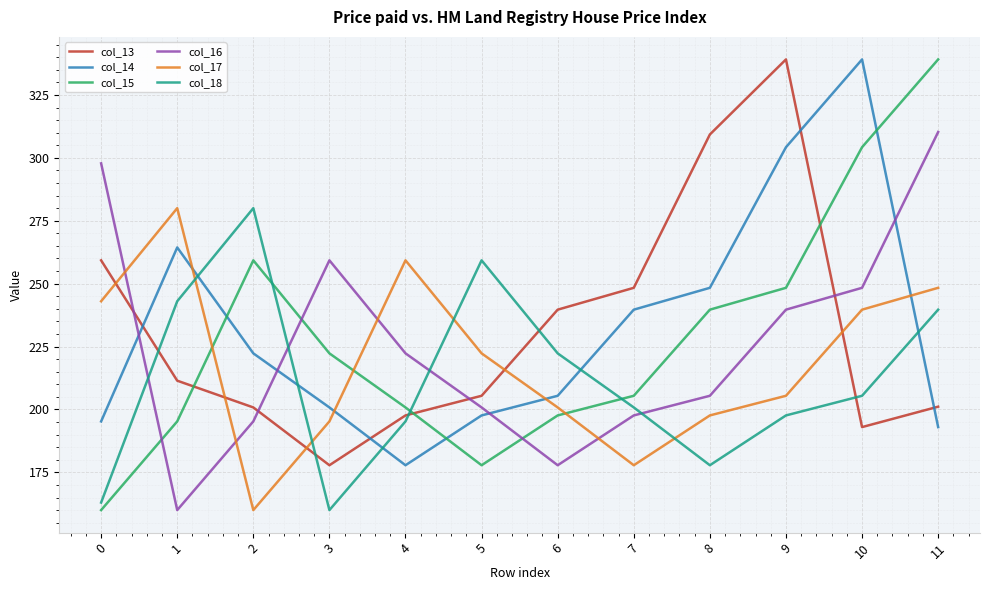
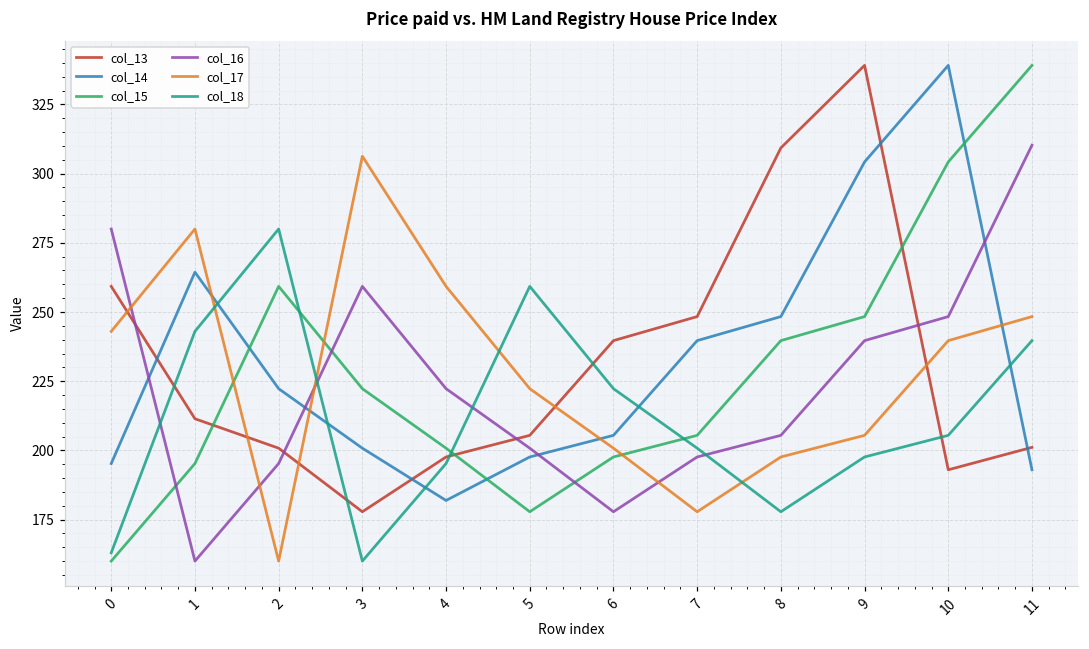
  {
    "col_13": {
      "0": 259,
      "1": 211,
      "2": 201,
      "3": 178,
      "4": 198,
      "5": 205,
      "6": 240,
      "7": 248,
      "8": 309,
      "9": 339,
      "10": 193,
      "11": 201
    },
    "col_14": {
      "0": 195,
      "1": 264,
      "2": 222,
      "3": 201,
-     "4": 178,
+     "4": 182,
      "5": 198,
      "6": 205,
      "7": 240,
      "8": 248,
      "9": 304,
      "10": 339,
      "11": 193
    },
    "col_16": {
-     "0": 298,
+     "0": 280,
      "1": 160,
      "2": 195,
      "3": 259,
      "4": 222,
      "5": 201,
      "6": 178,
      "7": 198,
      "8": 205,
      "9": 240,
      "10": 248,
      "11": 310
    },
    "col_17": {
      "0": 243,
      "1": 280,
      "2": 160,
-     "3": 195,
+     "3": 306,
      "4": 259,
      "5": 222,
      "6": 201,
      "7": 178,
      "8": 198,
      "9": 205,
      "10": 240,
      "11": 248
    }
  }
